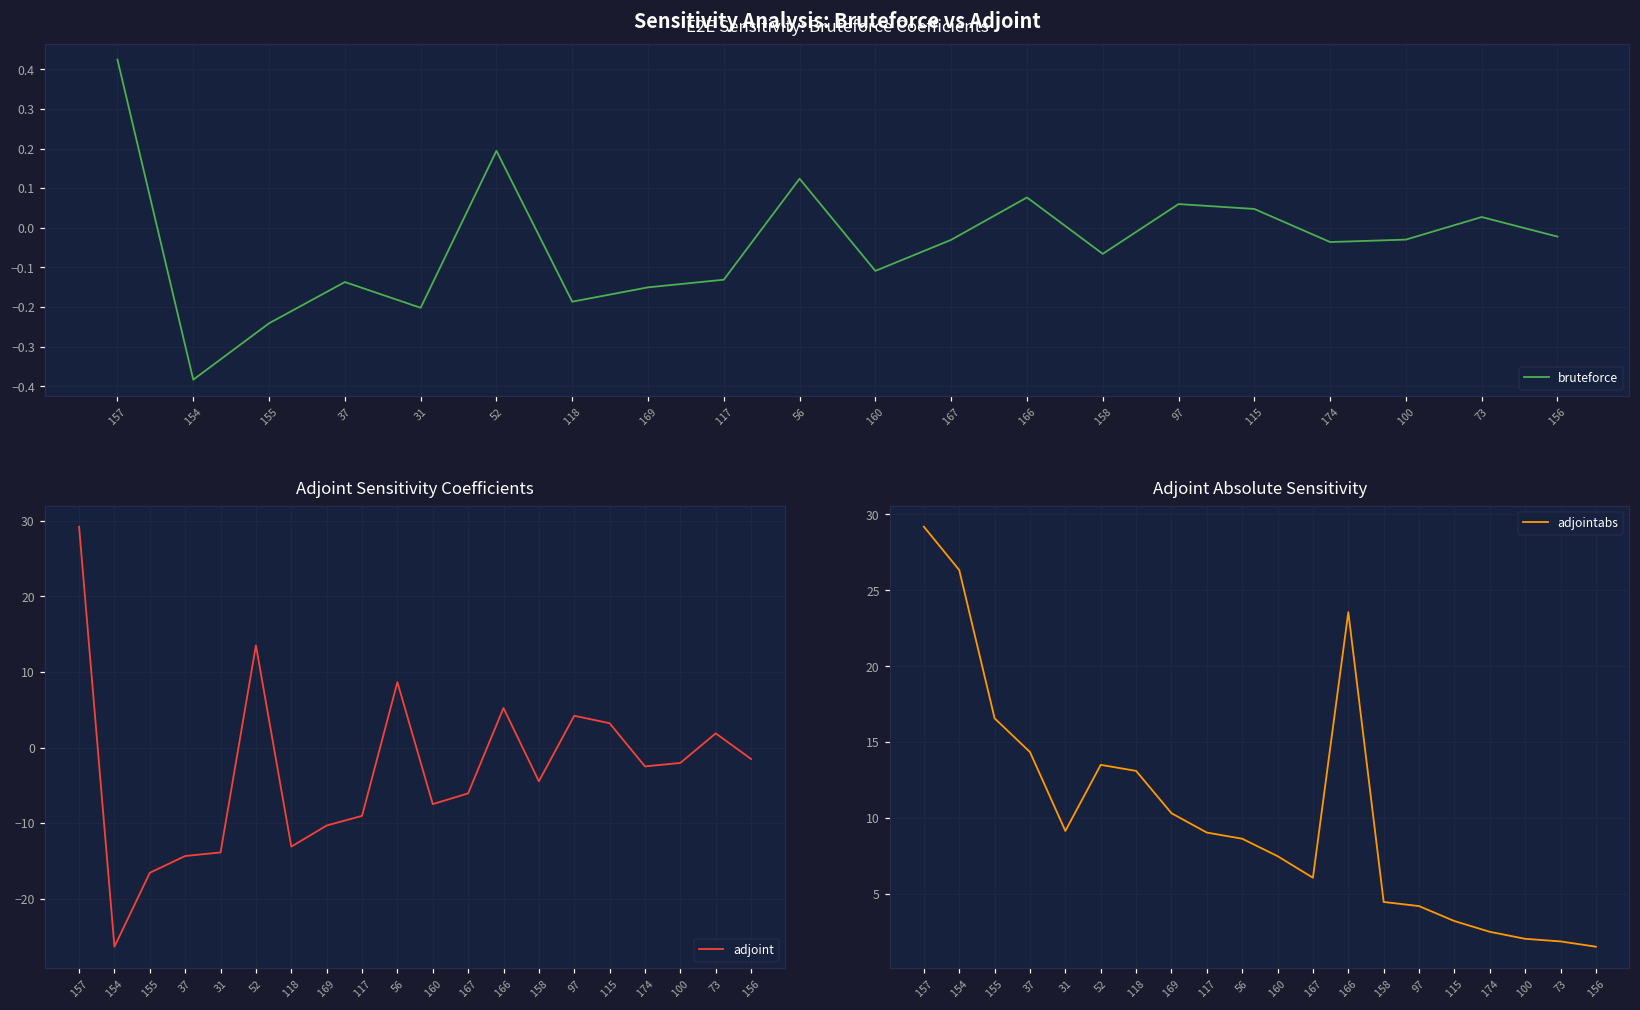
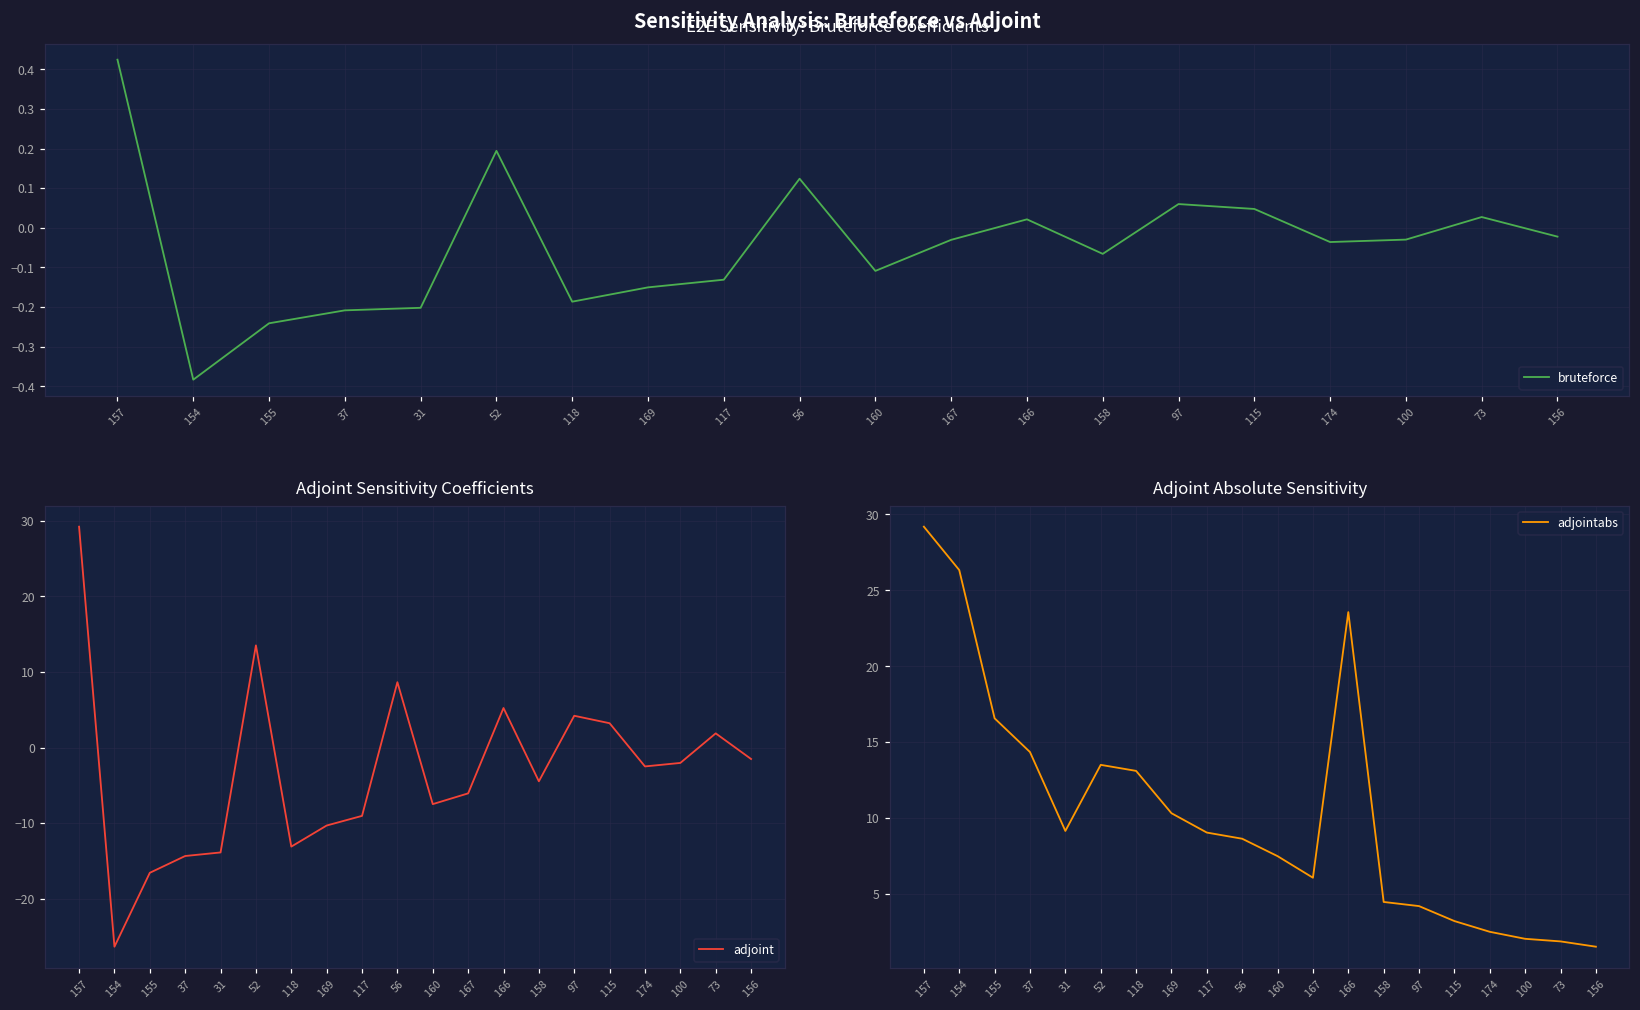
  {
    "E2E Sensitivity: Bruteforce Coefficients": {
      "157": 0.42,
      "154": -0.38,
      "155": -0.24,
-     "37": -0.14,
+     "37": -0.21,
      "31": -0.20,
      "52": 0.19,
      "118": -0.19,
      "169": -0.15,
      "117": -0.13,
      "56": 0.12,
      "160": -0.11,
      "167": -0.03,
-     "166": 0.08,
+     "166": 0.02,
      "158": -0.07,
      "97": 0.06,
      "115": 0.05,
      "174": -0.04,
      "100": -0.03,
      "73": 0.03,
      "156": -0.02
    },
    "Adjoint Sensitivity Coefficients": {
      "157": 29,
      "154": -26,
      "155": -17,
      "37": -14,
      "31": -14,
      "52": 14,
      "118": -13,
      "169": -10,
      "117": -9,
      "56": 9,
      "160": -7,
      "167": -6,
      "166": 5,
      "158": -4,
      "97": 4,
      "115": 3,
      "174": -3,
      "100": -2,
      "73": 2,
      "156": -2
    },
    "Adjoint Absolute Sensitivity": {
      "157": 29.2,
      "154": 26.3,
      "155": 16.6,
      "37": 14.3,
      "31": 9.1,
      "52": 13.5,
      "118": 13.1,
      "169": 10.3,
      "117": 9.0,
      "56": 8.6,
      "160": 7.5,
      "167": 6.1,
      "166": 23.6,
      "158": 4.5,
      "97": 4.2,
      "115": 3.2,
      "174": 2.5,
      "100": 2.0,
      "73": 1.9,
      "156": 1.5
    }
  }
